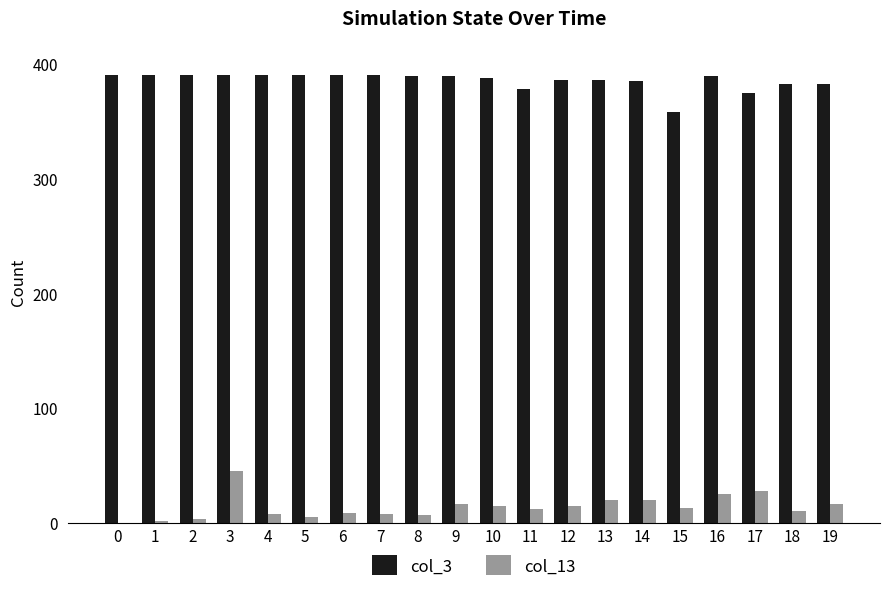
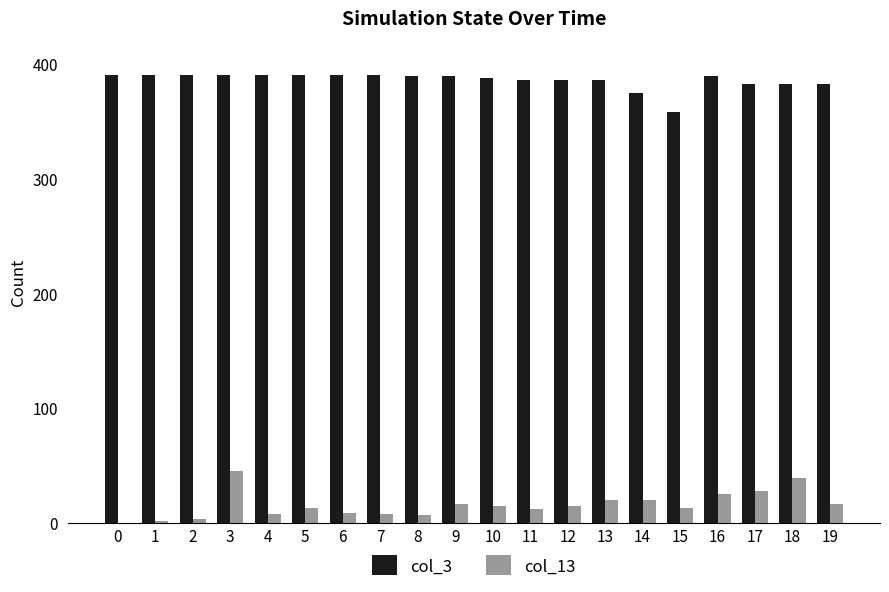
  {
    "col_3": {
      "0": 390,
      "1": 390,
      "2": 390,
      "3": 390,
      "4": 390,
      "5": 390,
      "6": 390,
      "7": 390,
      "8": 389,
      "9": 389,
      "10": 388,
-     "11": 378,
+     "11": 386,
      "12": 386,
      "13": 386,
-     "14": 385,
+     "14": 375,
      "15": 358,
      "16": 389,
-     "17": 375,
+     "17": 382,
      "18": 382,
      "19": 382
    },
    "col_13": {
      "0": 0,
      "2": 3,
      "3": 45,
      "4": 8,
-     "5": 5,
+     "5": 13,
      "6": 9,
      "7": 8,
      "8": 7,
      "9": 16,
      "10": 15,
      "11": 12,
      "12": 15,
      "13": 20,
      "14": 20,
      "15": 13,
      "16": 25,
      "17": 28,
-     "18": 10,
+     "18": 39,
      "19": 16
    }
  }
